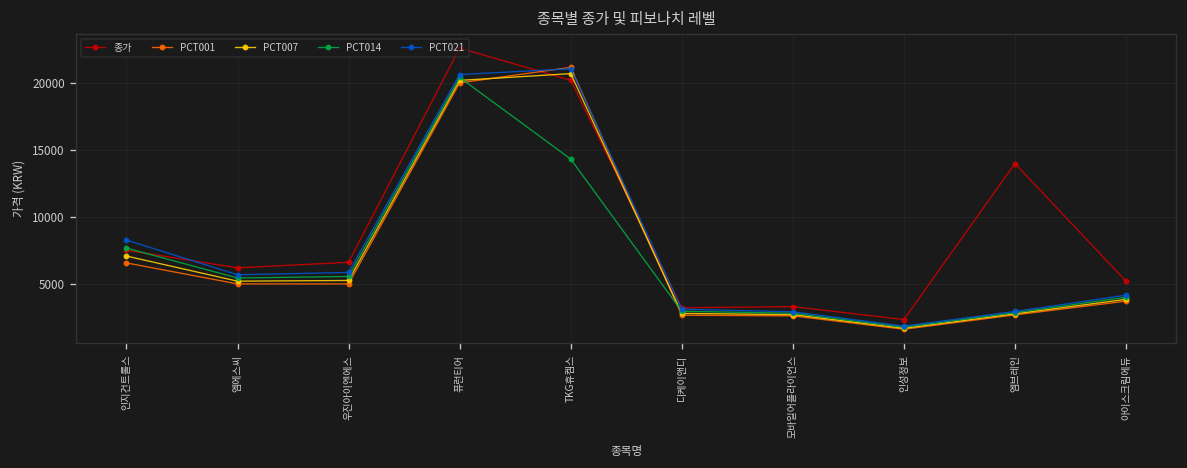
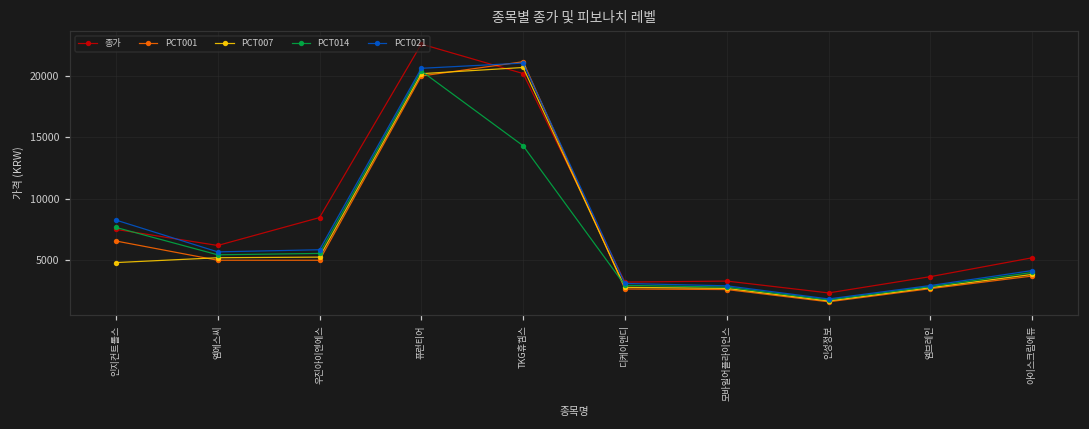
  {
    "종가": {
      "엠에스씨": 6200,
-     "우진아이엔에스": 6600,
+     "우진아이엔에스": 8500,
      "TKG휴켐스": 20200,
      "모바일어플라이언스": 3300,
      "인성정보": 2400,
-     "엠브레인": 14000,
+     "엠브레인": 3700,
      "아이스크림에듀": 5200
    },
    "PCT001": {
      "인지컨트롤스": 6600,
      "우진아이엔에스": 5000
    },
    "PCT007": {
-     "인지컨트롤스": 7100,
+     "인지컨트롤스": 4800,
      "우진아이엔에스": 5300,
      "TKG휴켐스": 20700
    },
    "PCT014": {
      "엠에스씨": 5500,
      "우진아이엔에스": 5600,
      "TKG휴켐스": 14300
    },
    "PCT021": {
      "인지컨트롤스": 8300,
      "엠에스씨": 5700,
      "우진아이엔에스": 5900
    }
  }
